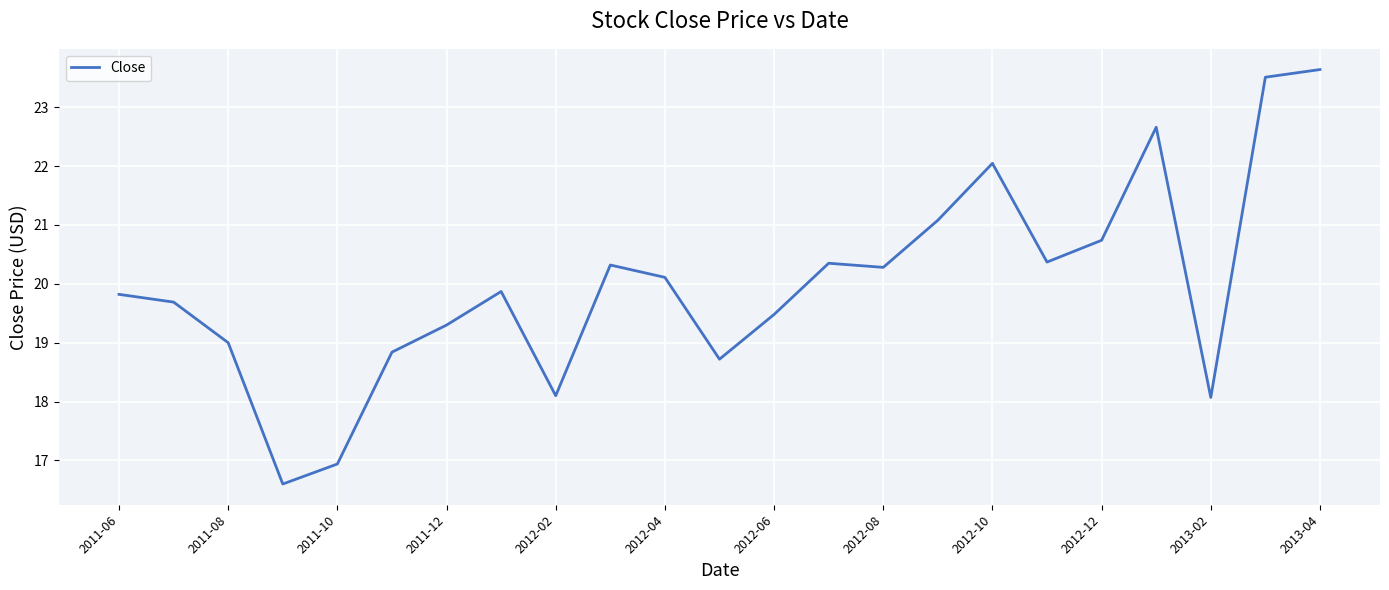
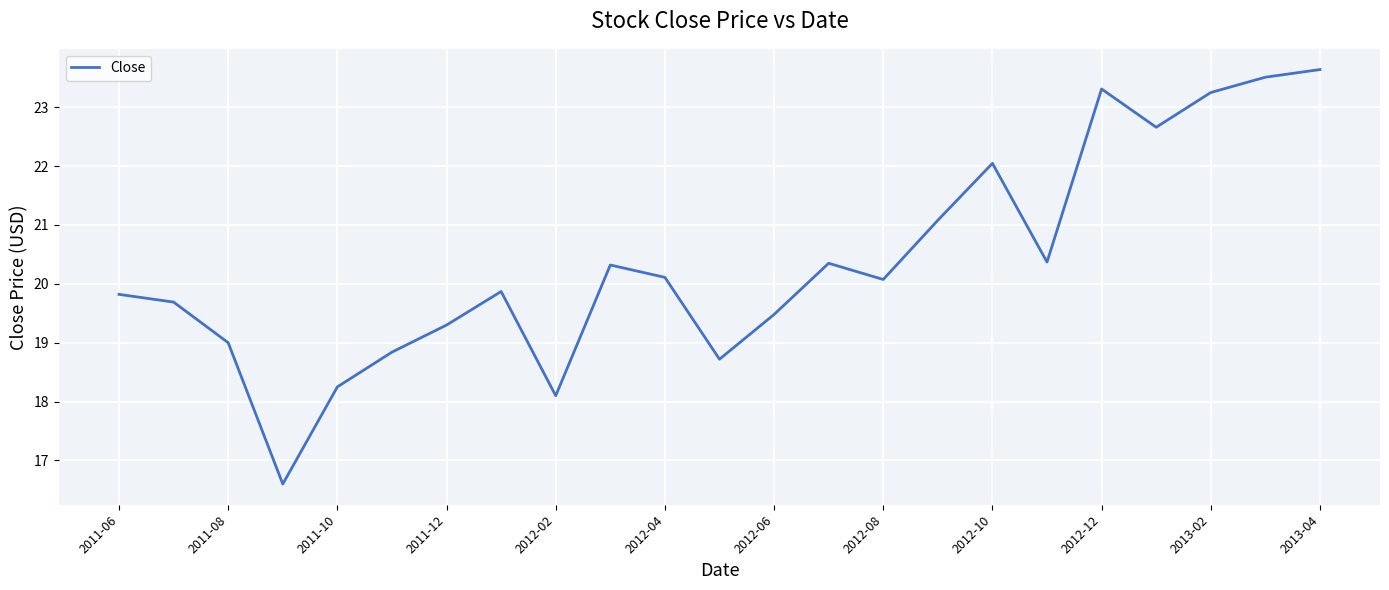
  {
    "2011-06": 19.8,
    "2011-08": 19.0,
-   "2011-10": 16.9,
+   "2011-10": 18.3,
    "2011-12": 19.3,
    "2012-02": 18.1,
    "2012-04": 20.1,
    "2012-06": 19.5,
-   "2012-08": 20.3,
+   "2012-08": 20.1,
    "2012-10": 22.0,
-   "2012-12": 20.7,
-   "2013-02": 18.1,
+   "2012-12": 23.3,
+   "2013-02": 23.3,
    "2013-04": 23.6
  }
